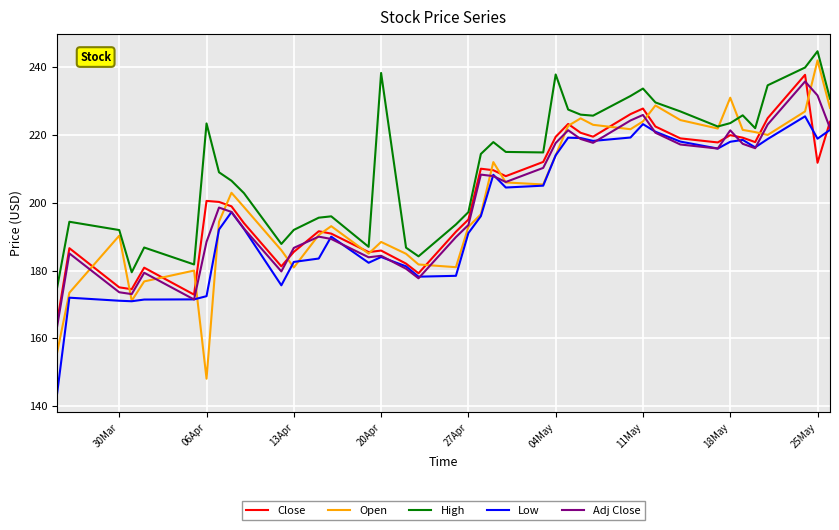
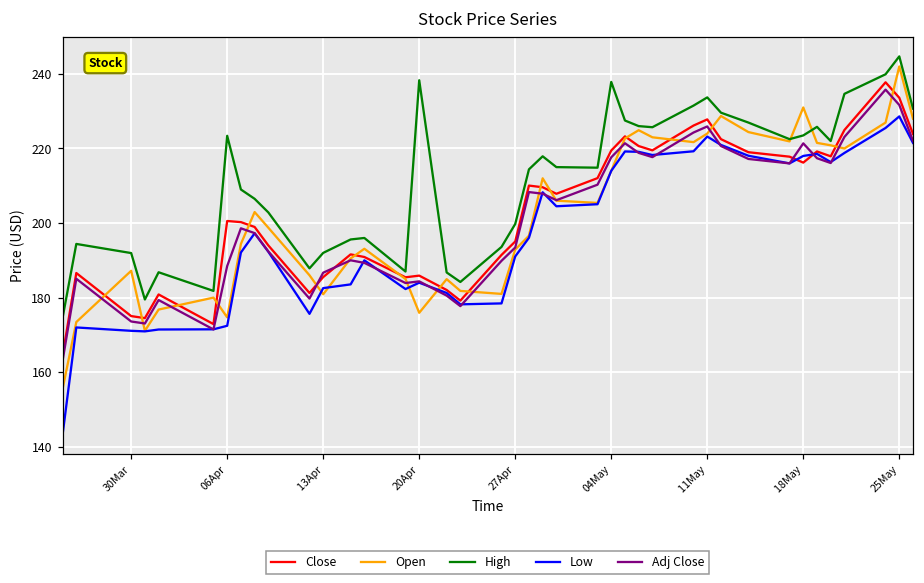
  {
    "Close": {
      "30Mar": 175,
      "06Apr": 201,
      "13Apr": 186,
      "20Apr": 186,
      "27Apr": 195,
      "04May": 219,
      "11May": 228,
-     "18May": 220,
-     "25May": 212
+     "18May": 216,
+     "25May": 234
    },
    "Open": {
-     "30Mar": 190,
-     "06Apr": 148,
+     "30Mar": 187,
+     "06Apr": 175,
      "13Apr": 181,
-     "20Apr": 188,
+     "20Apr": 176,
      "11May": 224,
      "18May": 231,
      "25May": 242
    },
    "High": {
      "30Mar": 192,
      "06Apr": 223,
      "13Apr": 192,
      "20Apr": 238,
-     "27Apr": 197,
+     "27Apr": 200,
      "04May": 238,
      "11May": 234,
      "18May": 224,
      "25May": 245
    },
    "Low": {
      "30Mar": 171,
      "06Apr": 172,
      "13Apr": 183,
      "27Apr": 191,
      "11May": 223,
      "18May": 218,
-     "25May": 219
+     "25May": 229
    },
    "Adj Close": {
      "30Mar": 174,
      "06Apr": 188,
      "13Apr": 187,
      "04May": 218,
      "11May": 226,
      "18May": 221,
      "25May": 232
    }
  }
